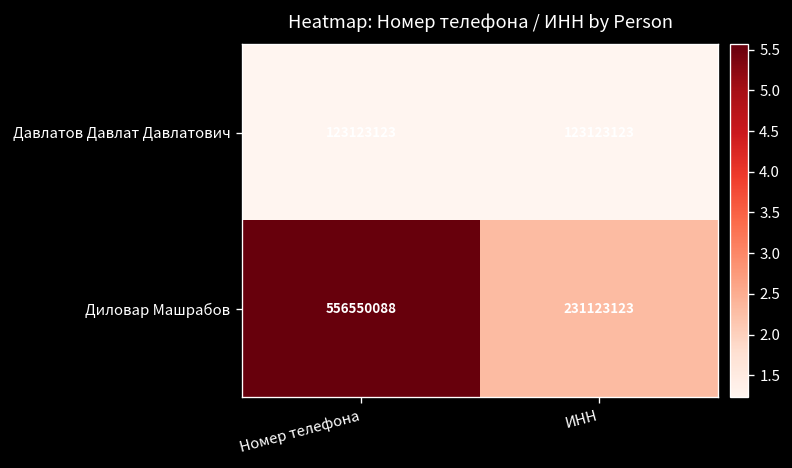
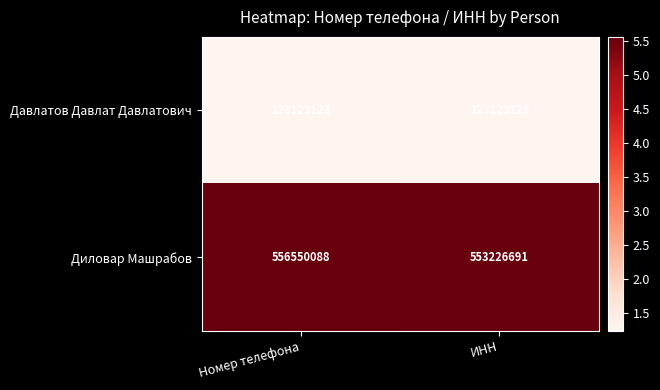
  {
    "Диловар Машрабов": {
      "Номер телефона": 556550088,
-     "ИНН": 231123123
+     "ИНН": 553226691
    }
  }
